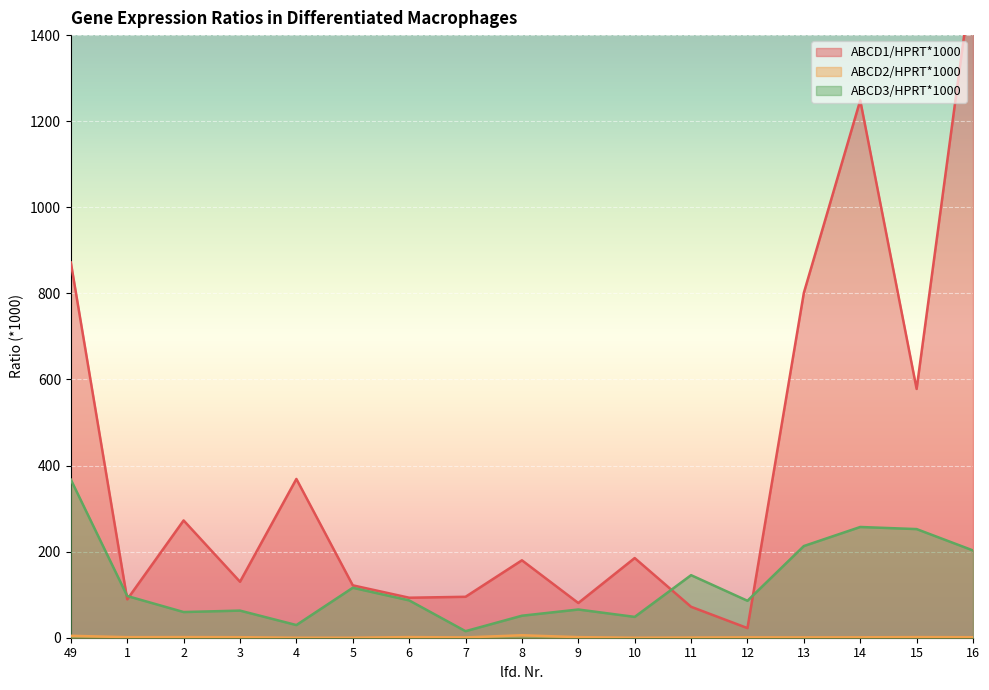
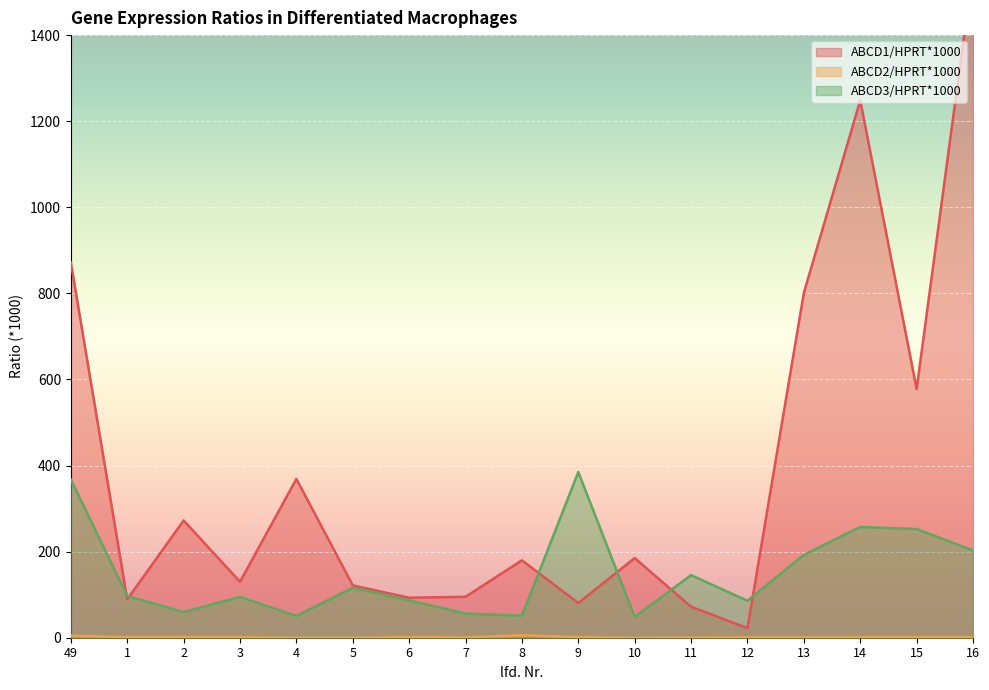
  {
    "ABCD3/HPRT*1000": {
      "49": 370,
      "1": 100,
      "2": 60,
-     "3": 60,
-     "4": 30,
+     "3": 90,
+     "4": 50,
      "6": 90,
-     "7": 20,
+     "7": 60,
      "8": 50,
-     "9": 70,
+     "9": 390,
      "10": 50,
      "11": 150,
      "12": 90,
-     "13": 210,
+     "13": 190,
      "14": 260,
      "15": 250,
      "16": 200
    }
  }
